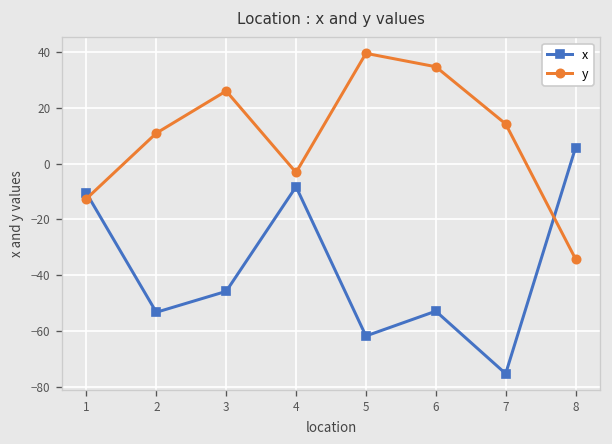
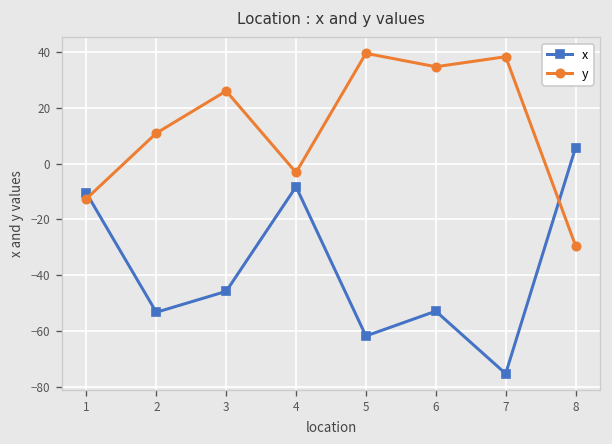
  {
    "x": {
      "1": -11,
      "2": -53,
      "3": -46,
      "4": -8,
      "5": -62,
      "6": -53,
      "7": -75,
      "8": 6
    },
    "y": {
      "1": -13,
      "2": 11,
      "3": 26,
      "4": -3,
      "5": 40,
      "6": 35,
-     "7": 14,
-     "8": -34
+     "7": 38,
+     "8": -29
    }
  }
